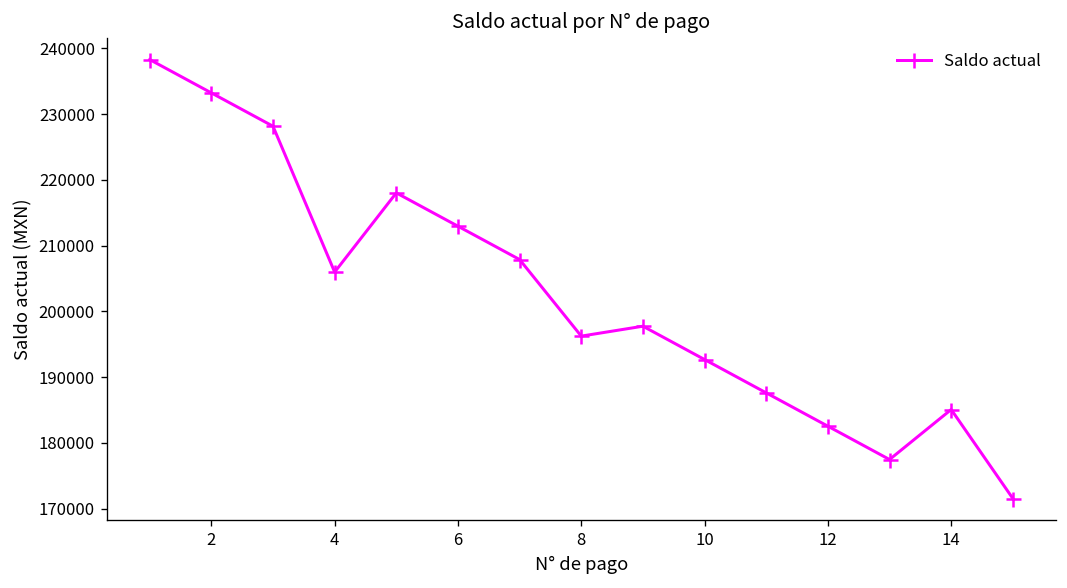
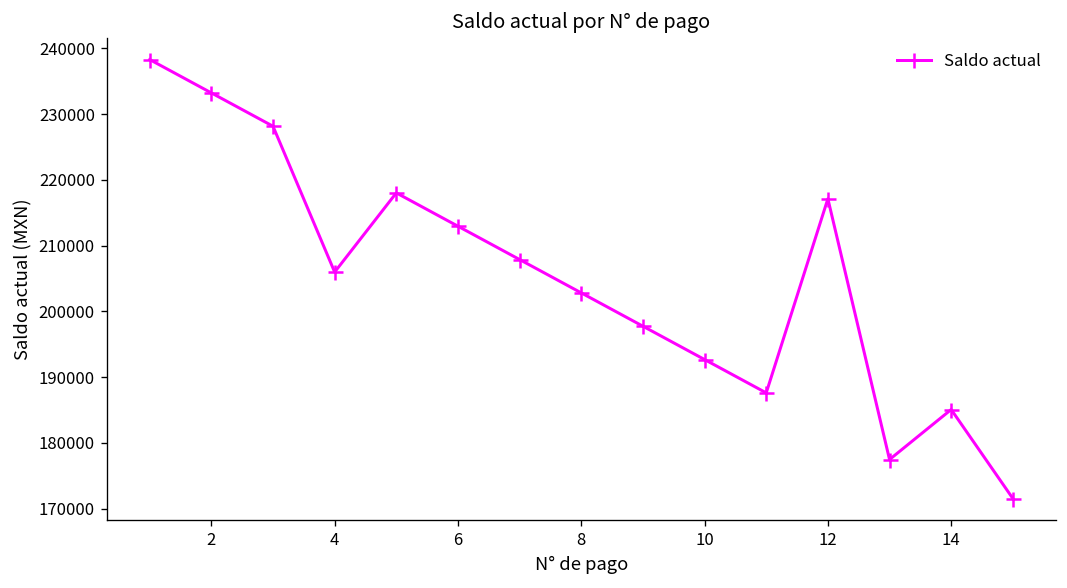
  {
    "2": 233000,
    "4": 206000,
    "6": 213000,
-   "8": 196000,
+   "8": 203000,
    "10": 193000,
-   "12": 183000,
+   "12": 217000,
    "14": 185000
  }
